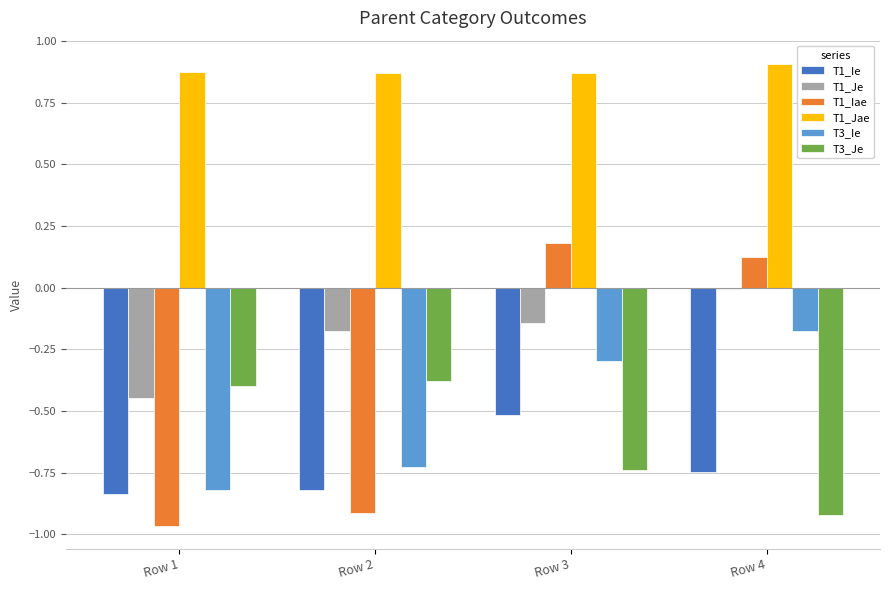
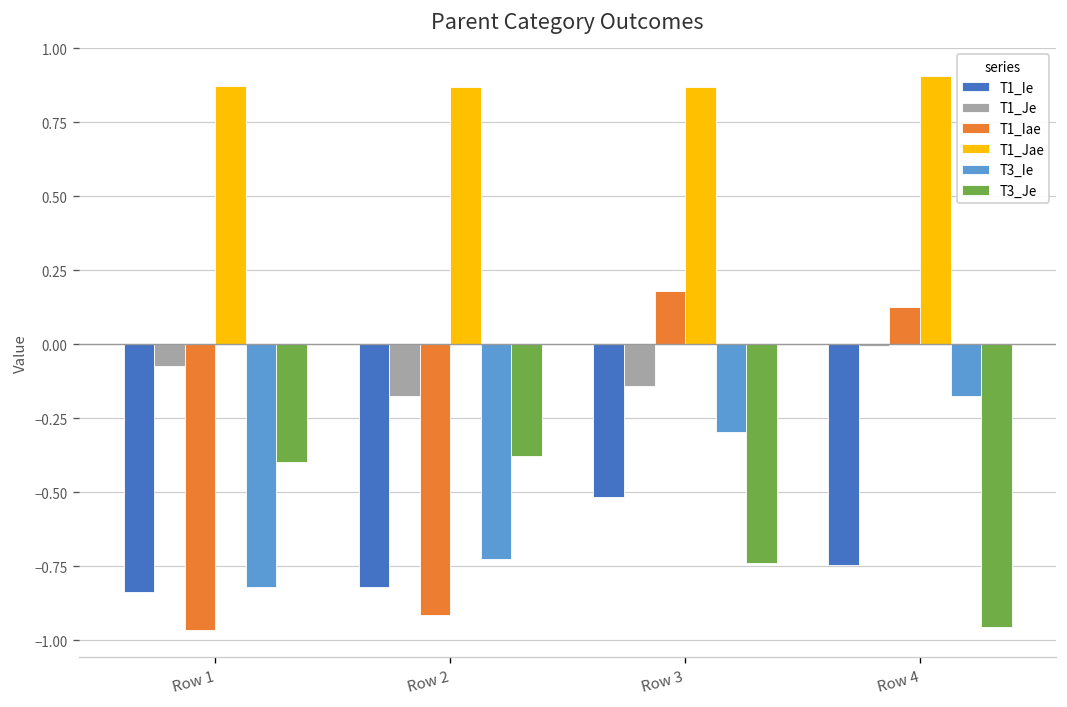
  {
    "T1_Je": {
-     "Row 1": -0.45,
+     "Row 1": -0.08,
      "Row 2": -0.18,
      "Row 3": -0.14
    },
    "T1_Iae": {
      "Row 1": -0.96,
      "Row 2": -0.92,
      "Row 3": 0.18,
      "Row 4": 0.13
    },
    "T1_Jae": {
      "Row 1": 0.87,
      "Row 2": 0.87,
      "Row 3": 0.87,
      "Row 4": 0.91
    },
    "T3_Je": {
      "Row 1": -0.40,
      "Row 2": -0.38,
      "Row 3": -0.74,
-     "Row 4": -0.92
+     "Row 4": -0.96
    }
  }
